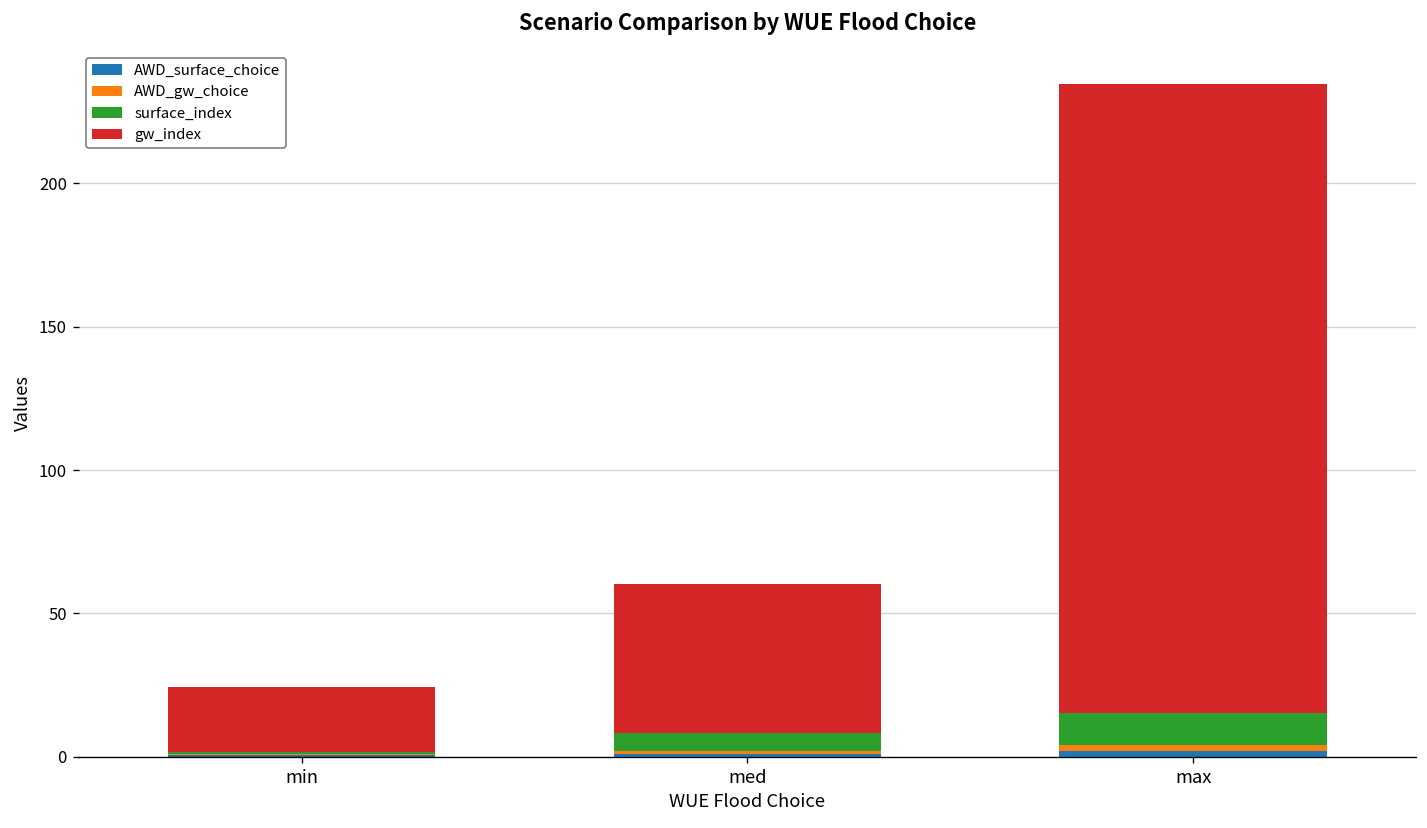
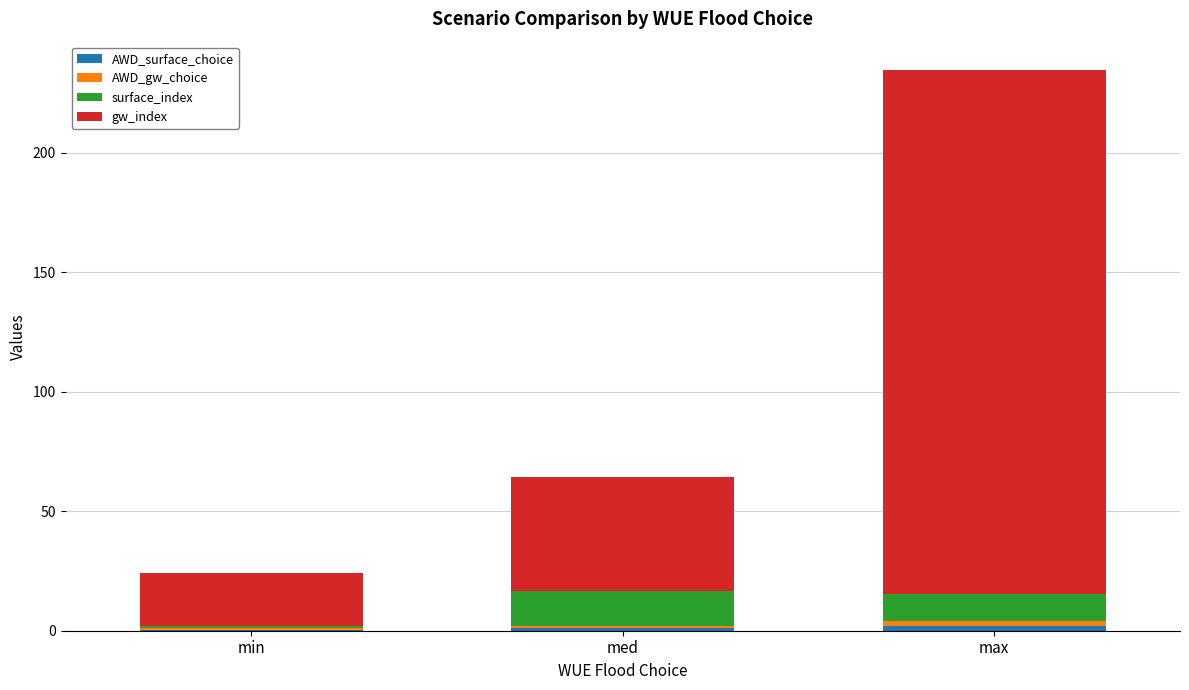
  {
    "AWD_surface_choice": {
      "max": 2
    },
    "AWD_gw_choice": {
      "max": 2
    },
    "surface_index": {
-     "med": 6,
+     "med": 15,
      "max": 11
    },
    "gw_index": {
      "min": 22,
-     "med": 52,
+     "med": 48,
      "max": 220
    }
  }
